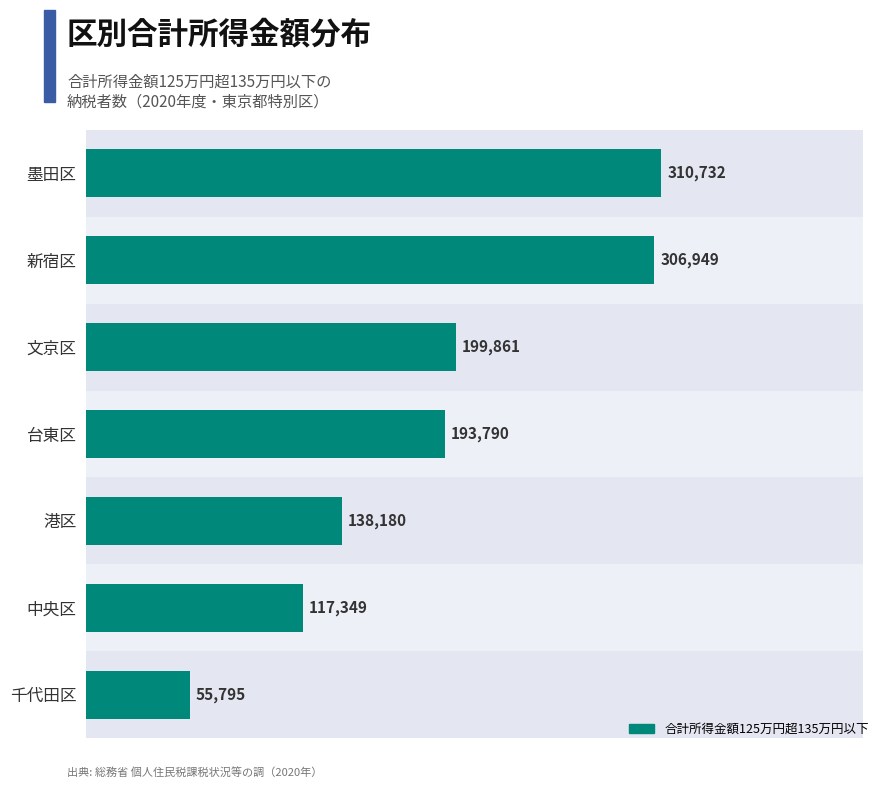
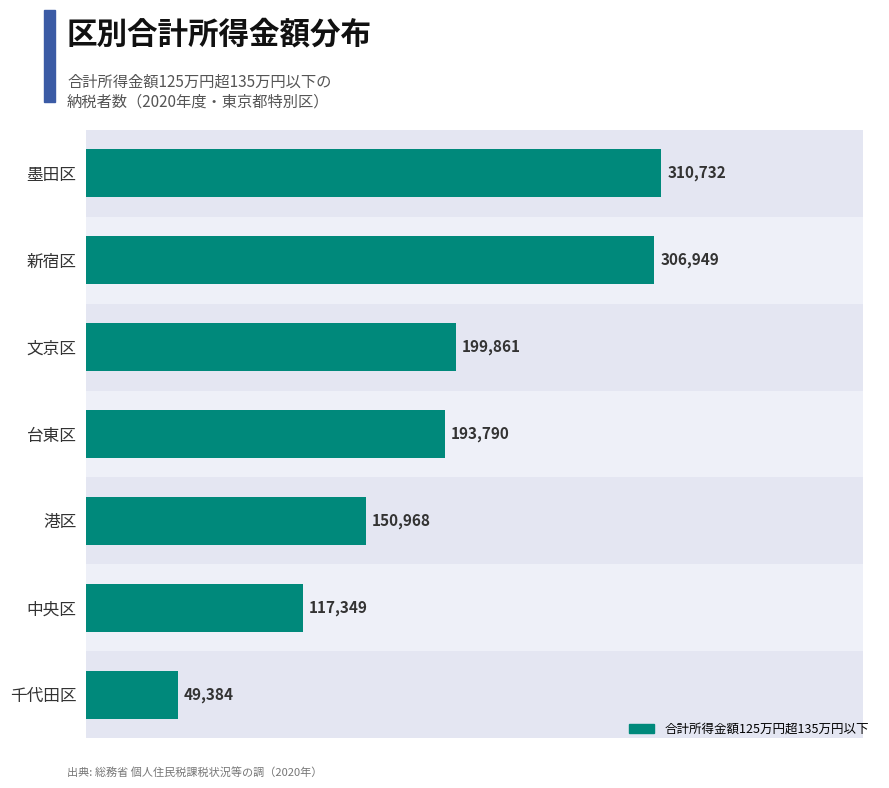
  {
    "合計所得金額125万円超135万円以下": {
-     "港区": "138,180",
-     "千代田区": "55,795"
+     "港区": "150,968",
+     "千代田区": "49,384"
    }
  }
